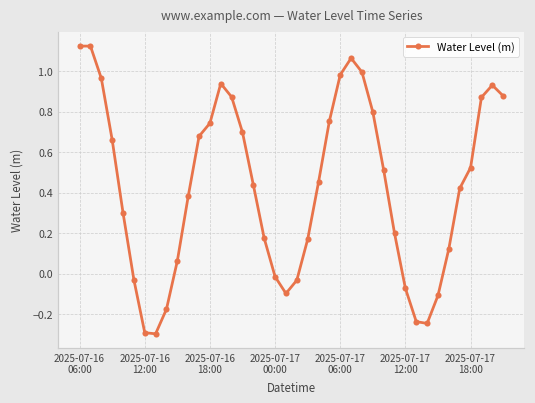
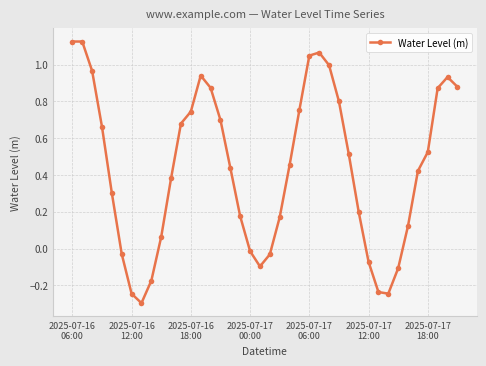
  {
    "2025-07-16 06:00": 1.12,
-   "2025-07-16 12:00": -0.29,
+   "2025-07-16 12:00": -0.25,
    "2025-07-16 18:00": 0.74,
    "2025-07-17 00:00": -0.01,
-   "2025-07-17 06:00": 0.98,
+   "2025-07-17 06:00": 1.05,
    "2025-07-17 12:00": -0.07,
    "2025-07-17 18:00": 0.52
  }
